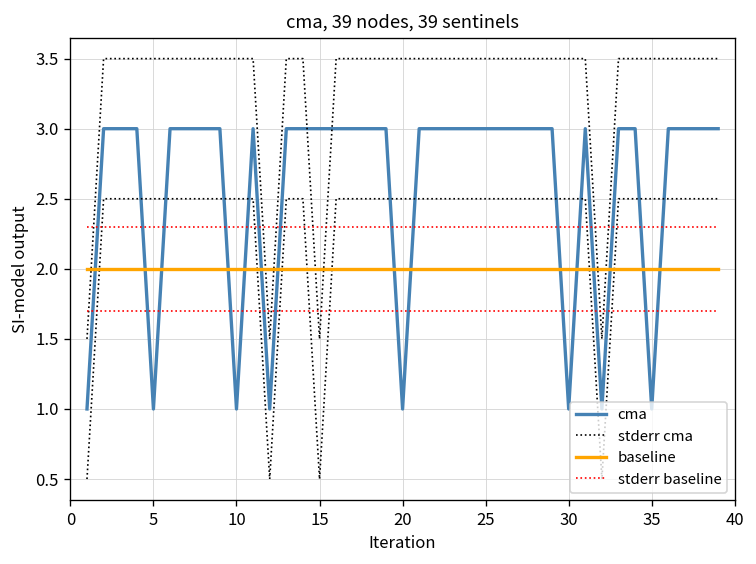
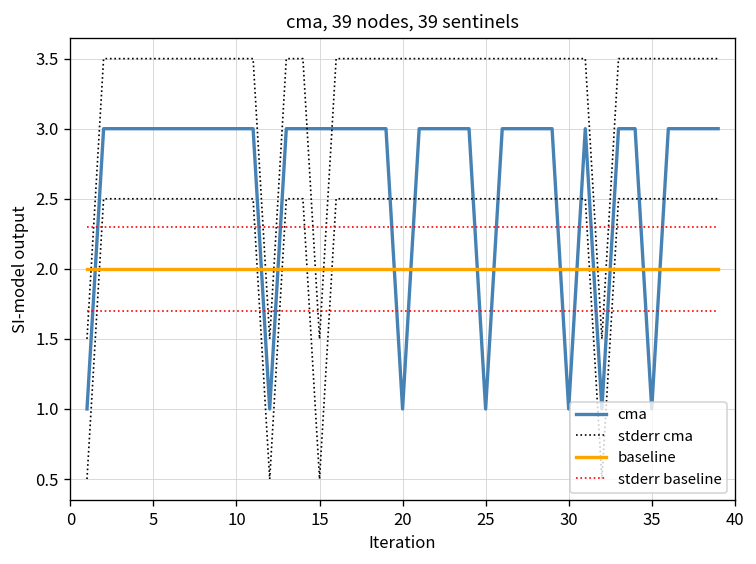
  {
    "cma": {
-     "5": 1,
-     "10": 1,
+     "5": 3,
+     "10": 3,
      "15": 3,
      "20": 1,
-     "25": 3,
+     "25": 1,
      "30": 1
    },
    "baseline": {
      "5": 2,
      "10": 2,
      "15": 2,
      "20": 2,
      "25": 2,
      "30": 2,
      "35": 2
    }
  }
